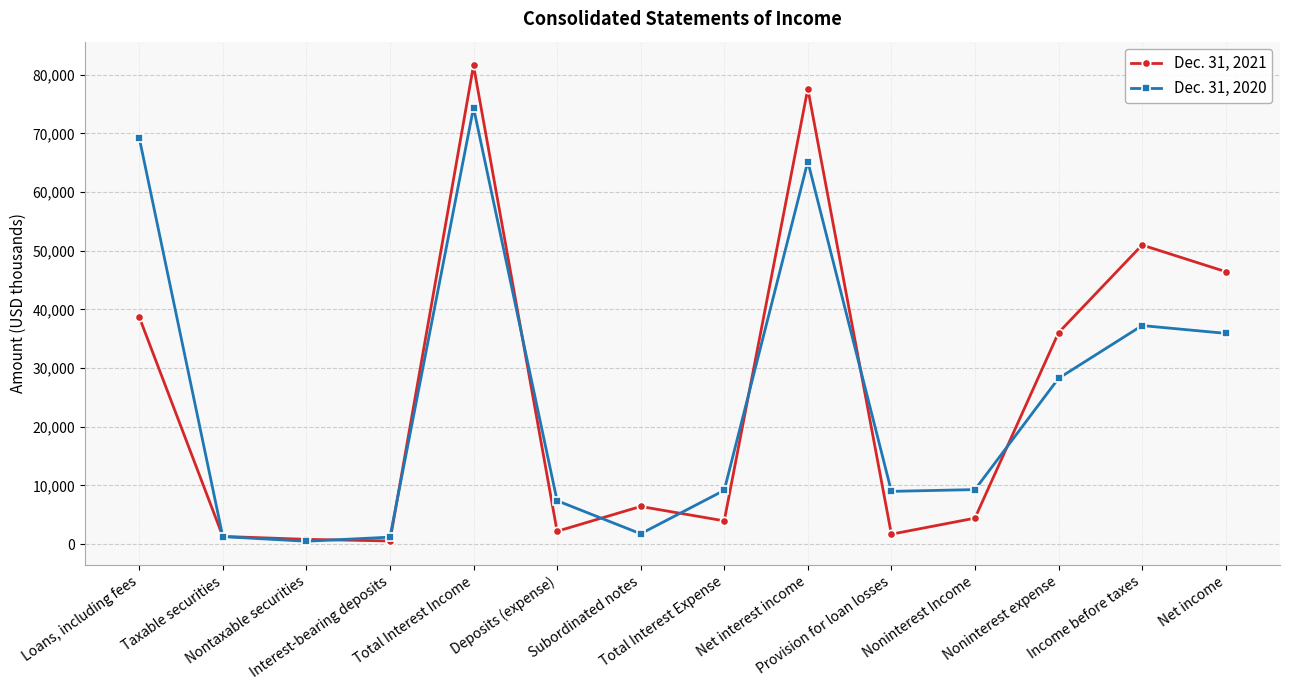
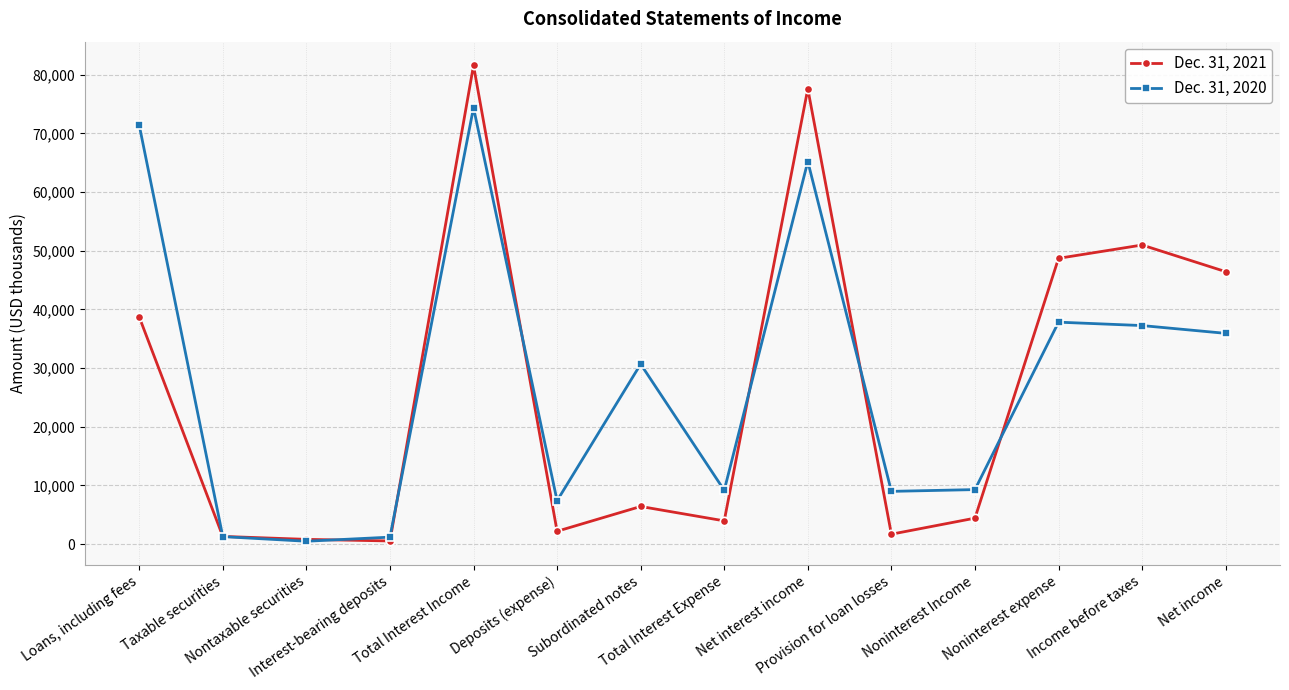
  {
    "Dec. 31, 2021": {
      "Loans, including fees": "39,000",
      "Interest-bearing deposits": "1,000",
      "Total Interest Income": "82,000",
      "Deposits (expense)": "2,000",
      "Subordinated notes": "6,000",
      "Total Interest Expense": "4,000",
      "Net interest income": "78,000",
      "Provision for loan losses": "2,000",
      "Noninterest Income": "4,000",
-     "Noninterest expense": "36,000",
+     "Noninterest expense": "49,000",
      "Income before taxes": "51,000",
      "Net income": "46,000"
    },
    "Dec. 31, 2020": {
-     "Loans, including fees": "69,000",
+     "Loans, including fees": "71,000",
      "Interest-bearing deposits": "1,000",
      "Total Interest Income": "74,000",
      "Deposits (expense)": "7,000",
-     "Subordinated notes": "2,000",
+     "Subordinated notes": "31,000",
      "Total Interest Expense": "9,000",
      "Net interest income": "65,000",
      "Provision for loan losses": "9,000",
      "Noninterest Income": "9,000",
-     "Noninterest expense": "28,000",
+     "Noninterest expense": "38,000",
      "Income before taxes": "37,000",
      "Net income": "36,000"
    }
  }
